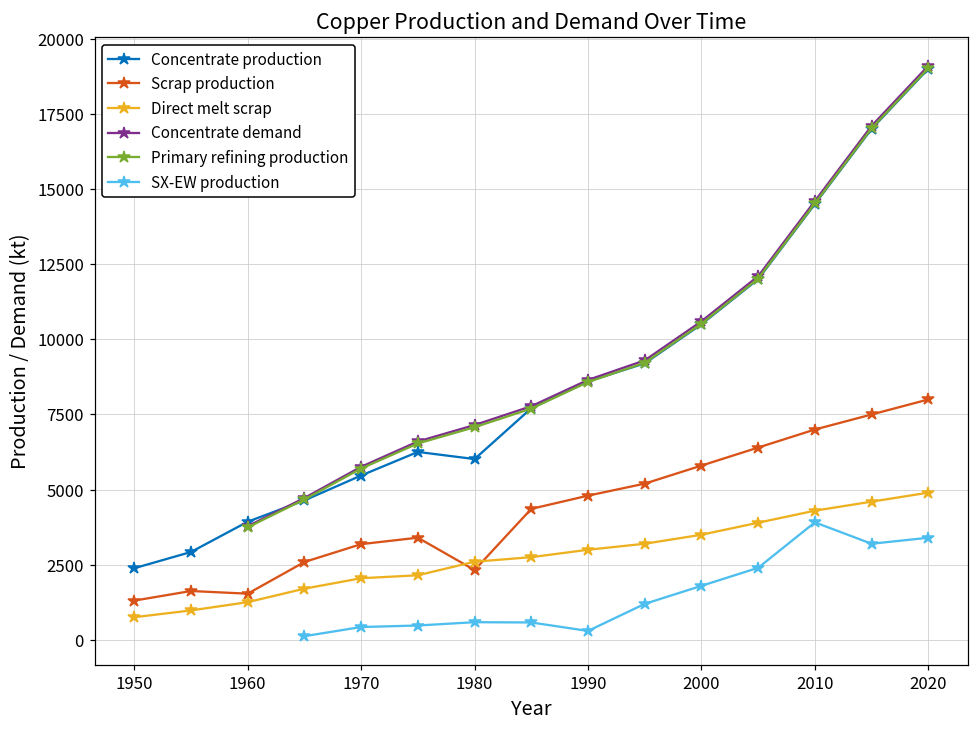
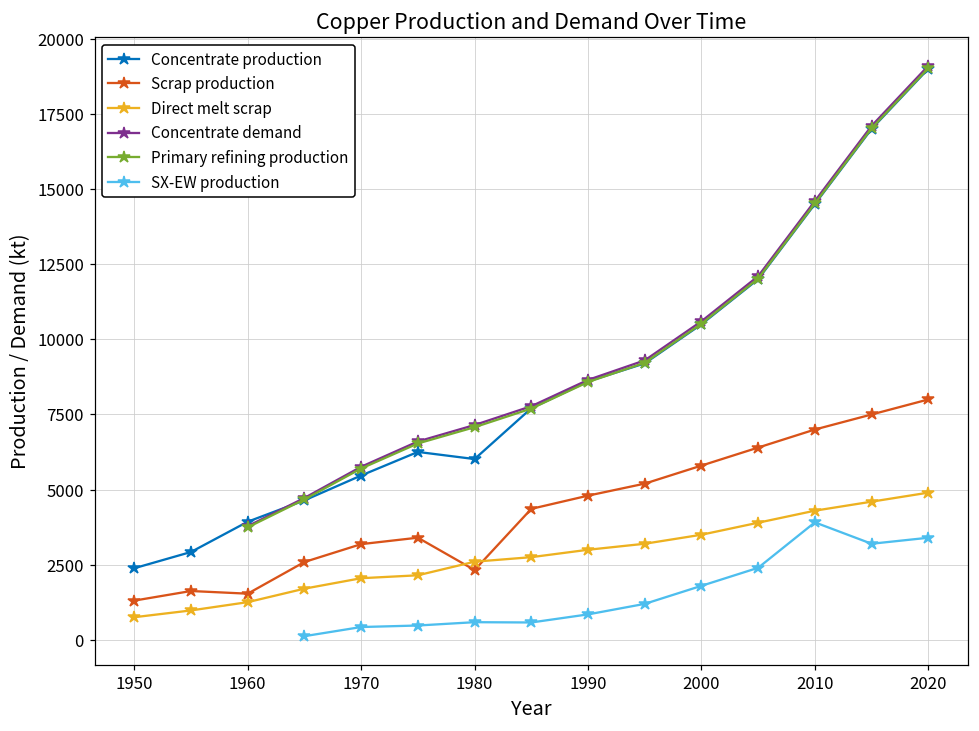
  {
    "Concentrate production": {
      "1950": 2400,
      "1960": 3900,
      "1970": 5500,
      "1980": 6000
    },
    "Scrap production": {
      "1950": 1300,
      "1960": 1500,
      "1970": 3200,
      "1980": 2300,
      "1990": 4800,
      "2000": 5800,
      "2010": 7000,
      "2020": 8000
    },
    "Direct melt scrap": {
      "1950": 800,
      "1960": 1300,
      "1970": 2100,
      "1980": 2600,
      "1990": 3000,
      "2000": 3500,
      "2010": 4300,
      "2020": 4900
    },
    "SX-EW production": {
      "1970": 400,
      "1980": 600,
-     "1990": 300,
+     "1990": 900,
      "2000": 1800,
      "2010": 3900,
      "2020": 3400
    }
  }
